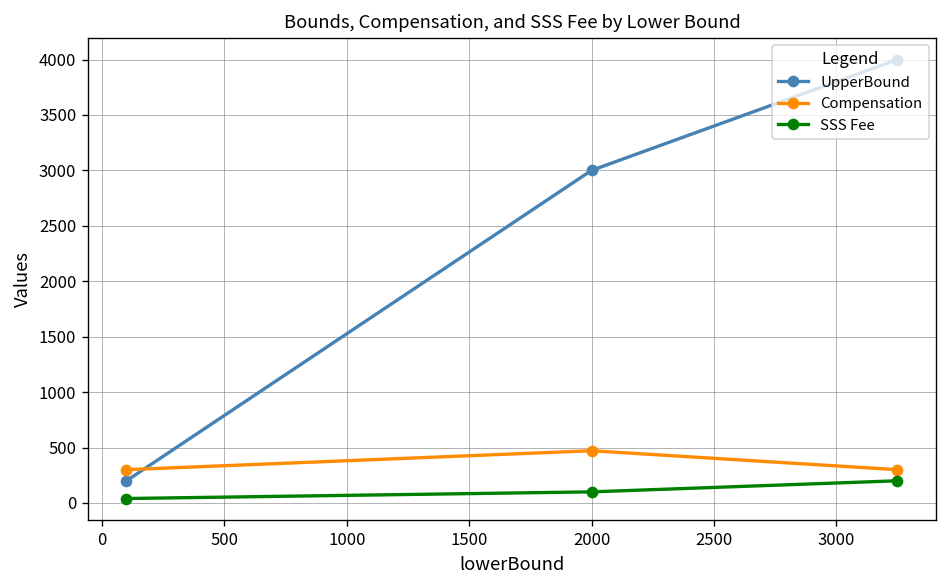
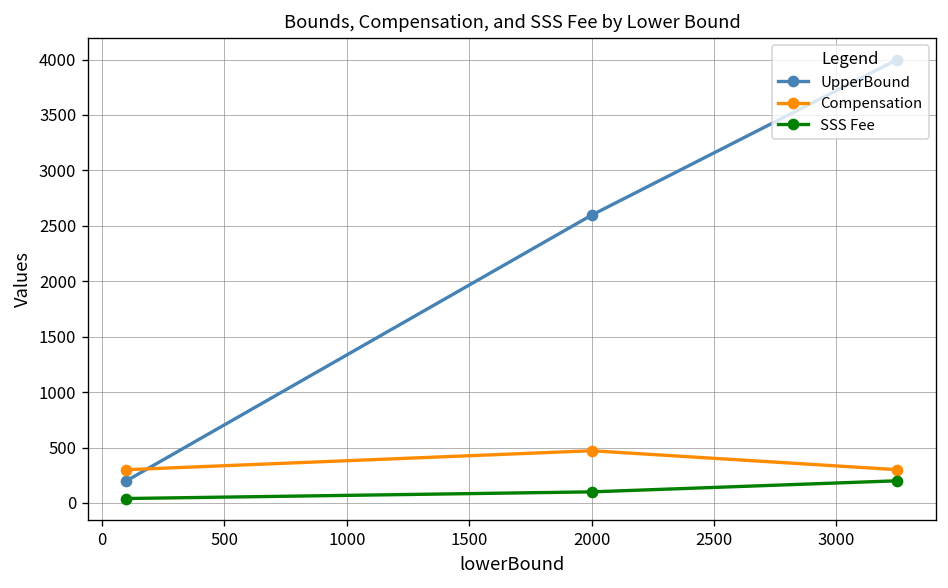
  {
    "UpperBound": {
-     "2000": 3000
+     "2000": 2600
    },
    "Compensation": {
      "2000": 500
    },
    "SSS Fee": {
      "2000": 100
    }
  }
